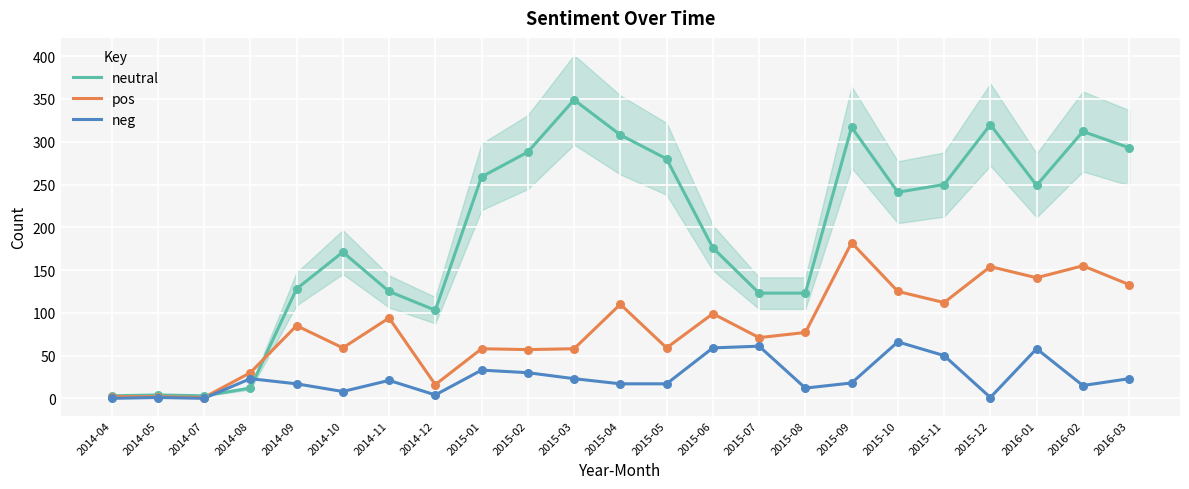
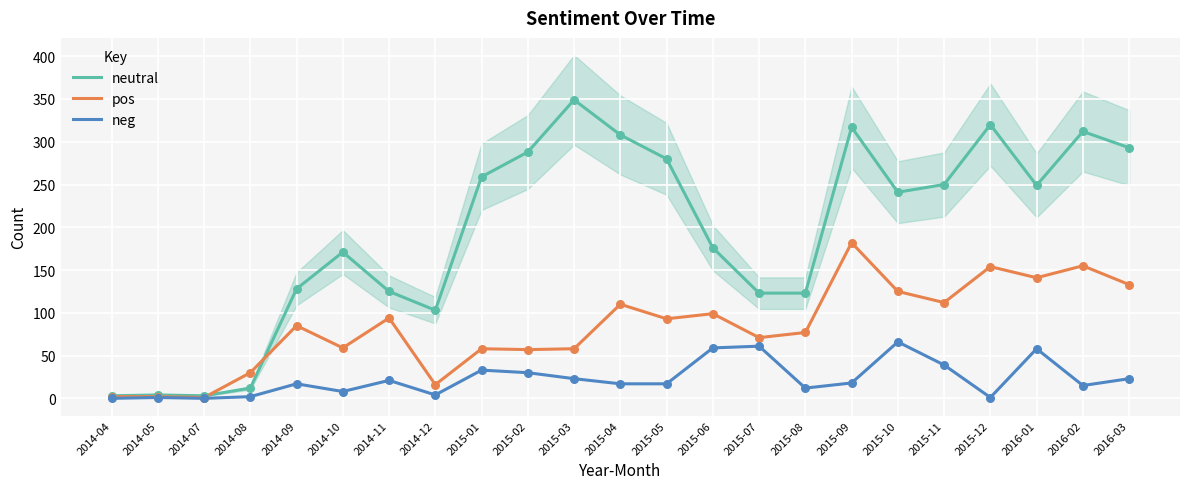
  {
    "pos": {
      "2014-08": 30,
      "2014-09": 90,
      "2014-10": 60,
      "2014-11": 90,
      "2014-12": 20,
      "2015-01": 60,
      "2015-02": 60,
      "2015-03": 60,
      "2015-04": 110,
-     "2015-05": 60,
+     "2015-05": 90,
      "2015-06": 100,
      "2015-07": 70,
      "2015-08": 80,
      "2015-09": 180,
      "2015-10": 130,
      "2015-11": 110,
      "2015-12": 150,
      "2016-01": 140,
      "2016-02": 160,
      "2016-03": 130
    },
    "neg": {
-     "2014-08": 20,
+     "2014-08": 0,
      "2014-09": 20,
      "2014-10": 10,
      "2014-11": 20,
      "2014-12": 0,
      "2015-01": 30,
      "2015-02": 30,
      "2015-03": 20,
      "2015-04": 20,
      "2015-05": 20,
      "2015-06": 60,
      "2015-07": 60,
      "2015-08": 10,
      "2015-09": 20,
      "2015-10": 70,
-     "2015-11": 50,
+     "2015-11": 40,
      "2015-12": 0,
      "2016-01": 60,
      "2016-02": 20,
      "2016-03": 20
    }
  }
